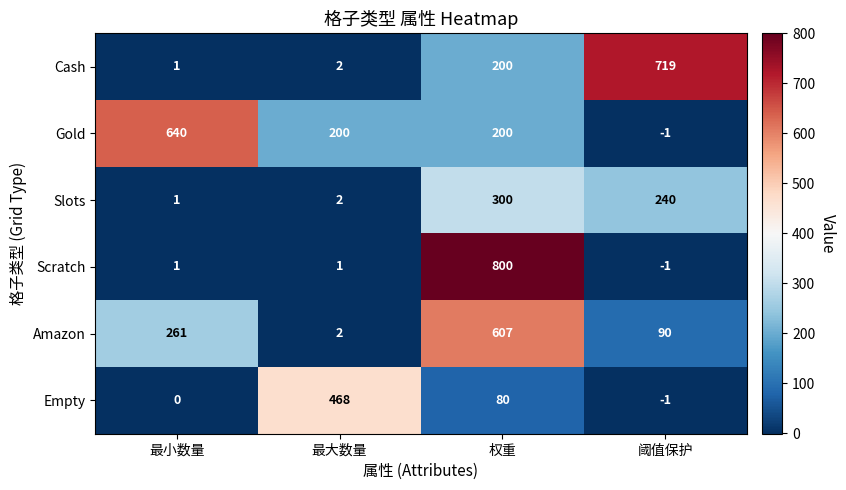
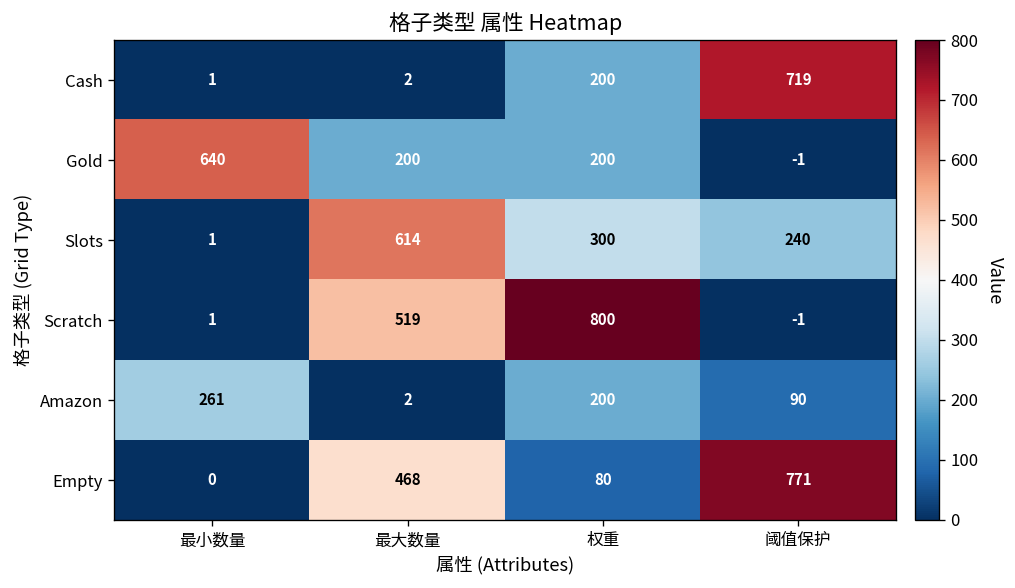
  {
    "Cash": {
      "最小数量": 1,
      "最大数量": 2,
      "权重": 200,
      "阈值保护": 719
    },
    "Gold": {
      "最小数量": 640,
      "最大数量": 200,
      "权重": 200,
      "阈值保护": -1
    },
    "Slots": {
      "最小数量": 1,
-     "最大数量": 2,
+     "最大数量": 614,
      "权重": 300,
      "阈值保护": 240
    },
    "Scratch": {
      "最小数量": 1,
-     "最大数量": 1,
+     "最大数量": 519,
      "权重": 800,
      "阈值保护": -1
    },
    "Amazon": {
      "最小数量": 261,
      "最大数量": 2,
-     "权重": 607,
+     "权重": 200,
      "阈值保护": 90
    },
    "Empty": {
      "最小数量": 0,
      "最大数量": 468,
      "权重": 80,
-     "阈值保护": -1
+     "阈值保护": 771
    }
  }
